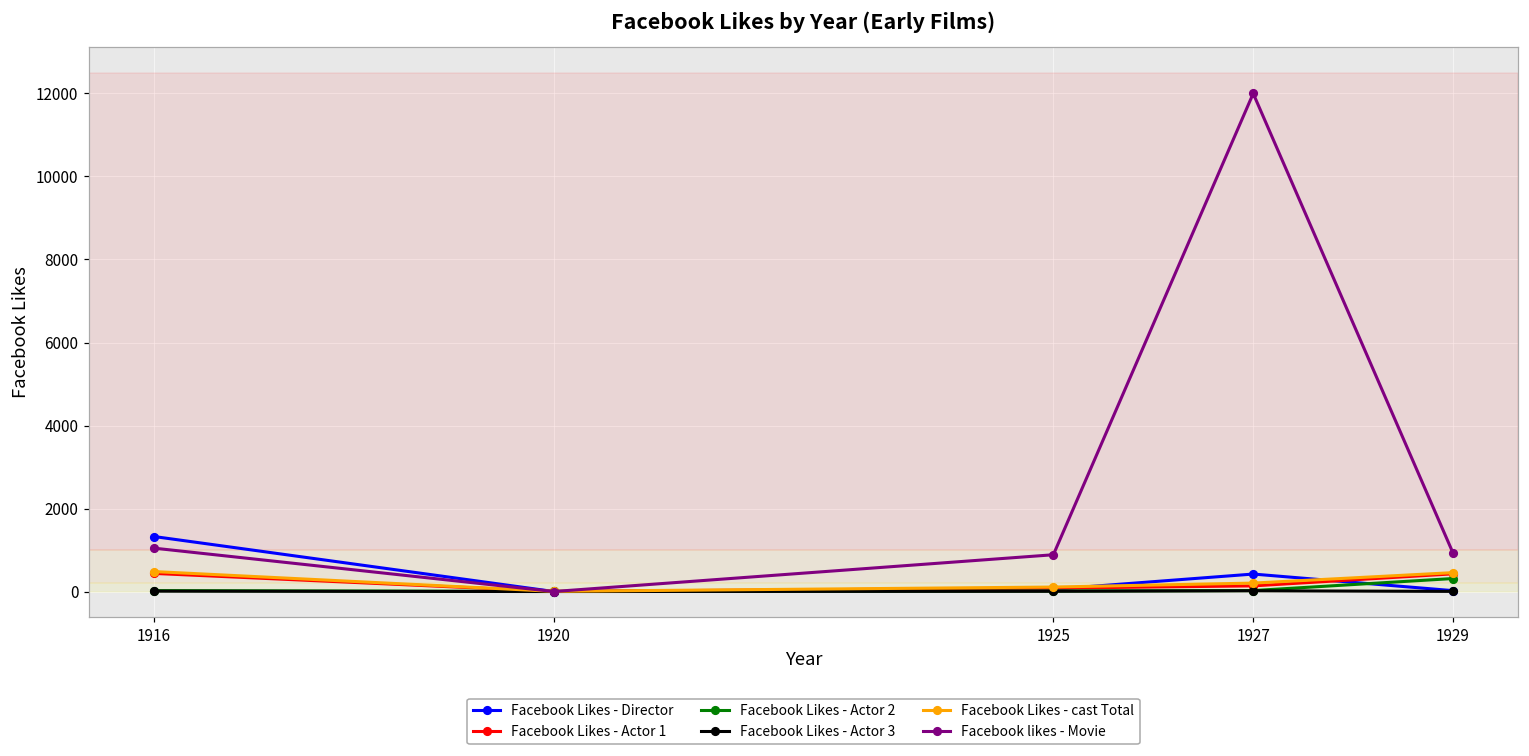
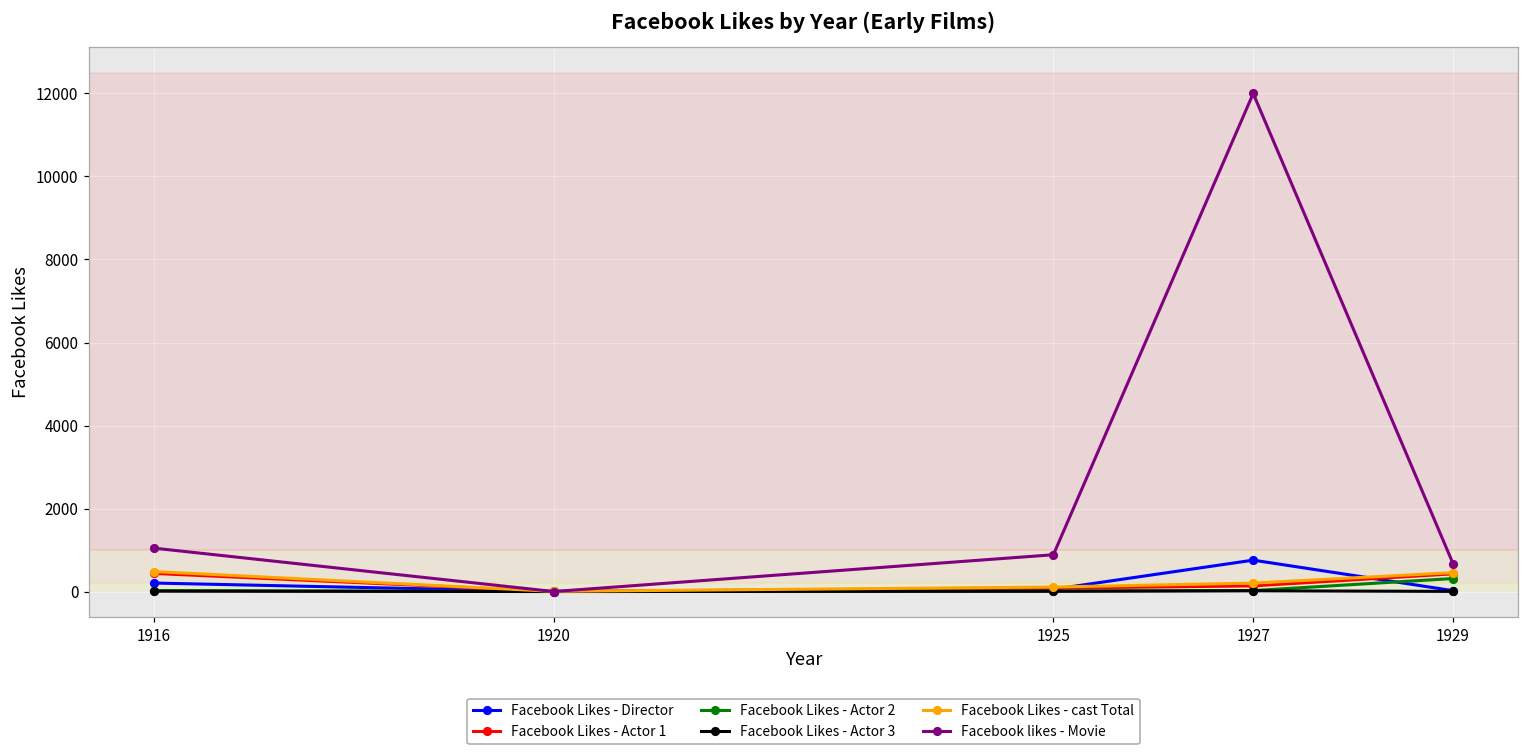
  {
    "Facebook Likes - Director": {
-     "1916": 1300,
-     "1927": 400
+     "1916": 200,
+     "1927": 800
    },
    "Facebook Likes - Actor 2": {
      "1929": 300
    },
    "Facebook likes - Movie": {
      "1916": 1000,
      "1925": 900,
      "1927": 12000,
-     "1929": 900
+     "1929": 700
    }
  }
